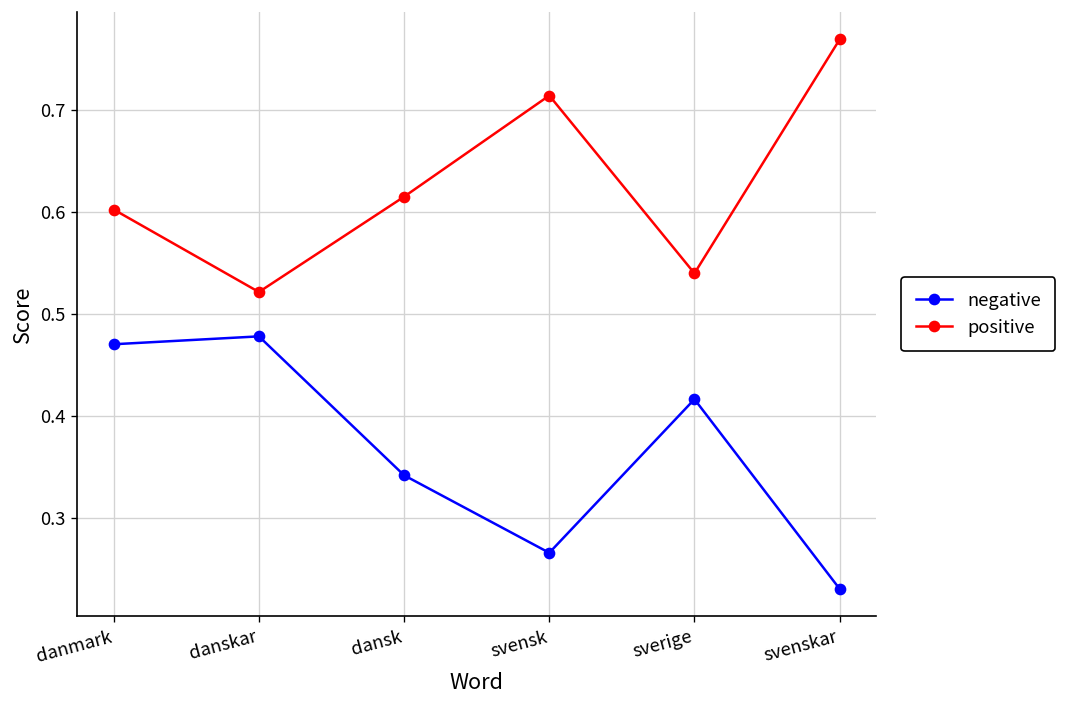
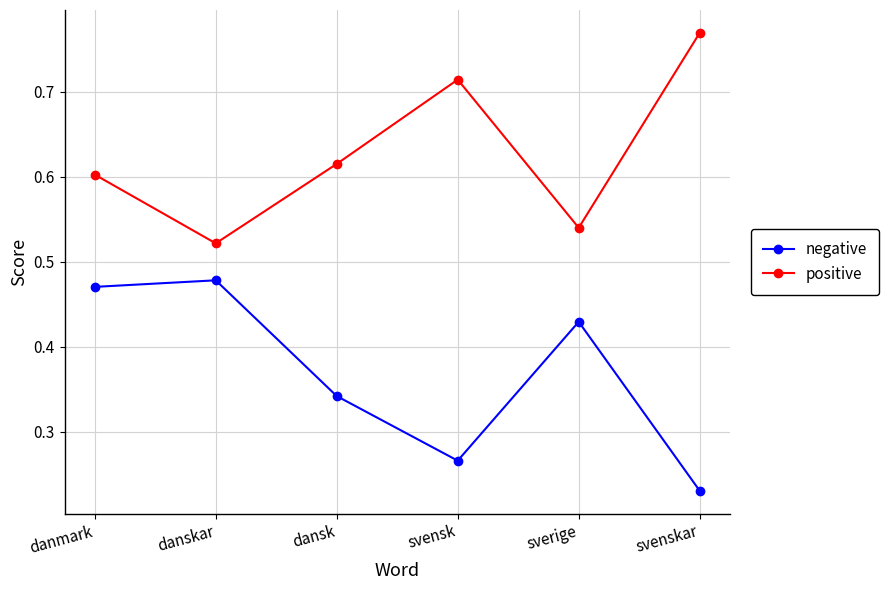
  {
    "negative": {
      "danmark": 0.47,
      "danskar": 0.48,
      "dansk": 0.34,
      "svensk": 0.27,
-     "sverige": 0.42,
+     "sverige": 0.43,
      "svenskar": 0.23
    },
    "positive": {
      "danmark": 0.60,
      "danskar": 0.52,
      "dansk": 0.62,
      "svensk": 0.71,
      "sverige": 0.54,
      "svenskar": 0.77
    }
  }
